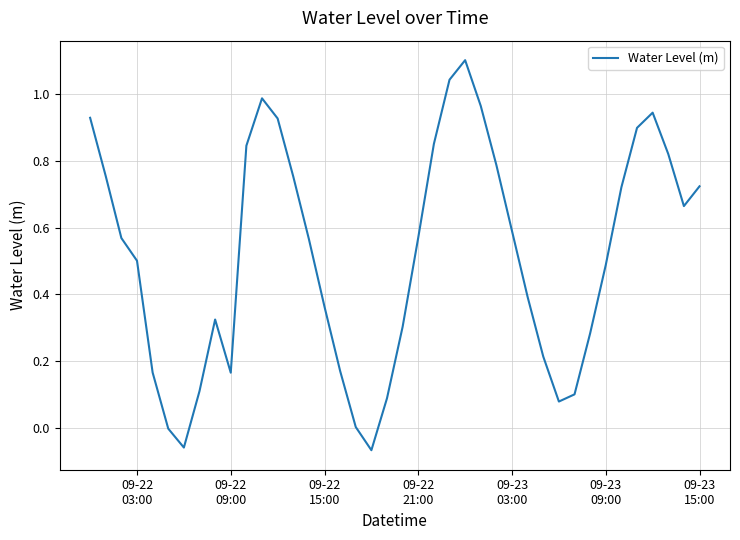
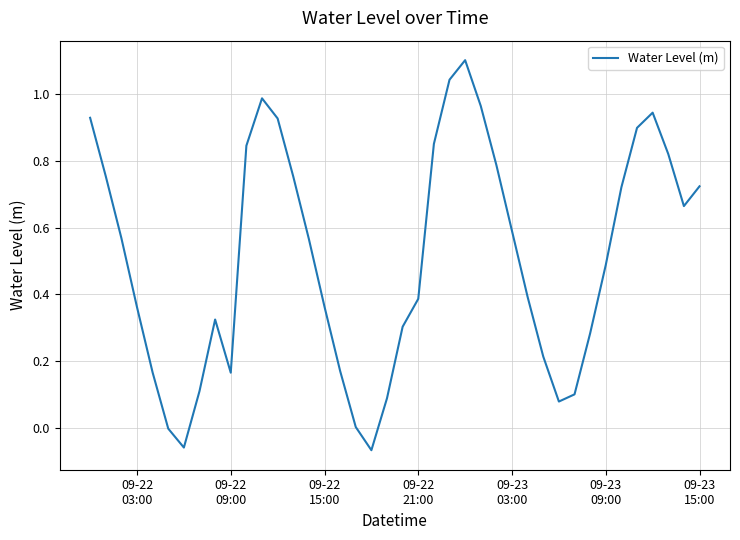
  {
-   "09-22 03:00": 0.50,
+   "09-22 03:00": 0.36,
    "09-22 09:00": 0.17,
    "09-22 15:00": 0.36,
-   "09-22 21:00": 0.57,
+   "09-22 21:00": 0.39,
    "09-23 03:00": 0.59,
    "09-23 09:00": 0.49,
    "09-23 15:00": 0.72
  }
